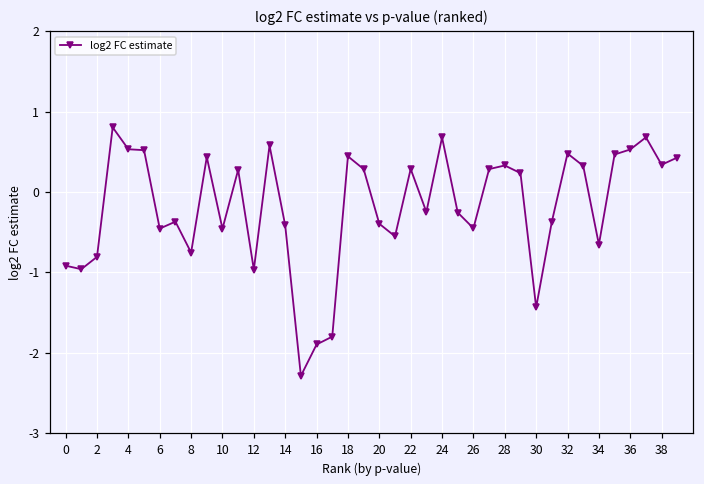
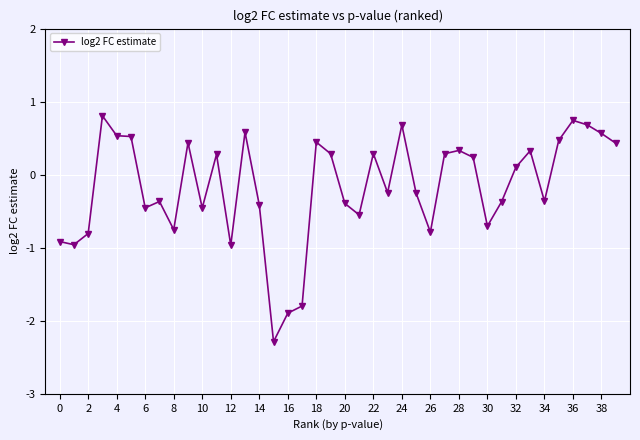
  {
    "0": -0.9,
    "2": -0.8,
    "4": 0.5,
    "6": -0.5,
    "8": -0.8,
    "10": -0.5,
    "12": -1.0,
    "14": -0.4,
    "16": -1.9,
    "18": 0.4,
    "20": -0.4,
    "22": 0.3,
    "24": 0.7,
-   "26": -0.4,
+   "26": -0.8,
    "28": 0.3,
-   "30": -1.4,
-   "32": 0.5,
-   "34": -0.7,
-   "36": 0.5,
-   "38": 0.3
+   "30": -0.7,
+   "32": 0.1,
+   "34": -0.4,
+   "36": 0.7,
+   "38": 0.6
  }
